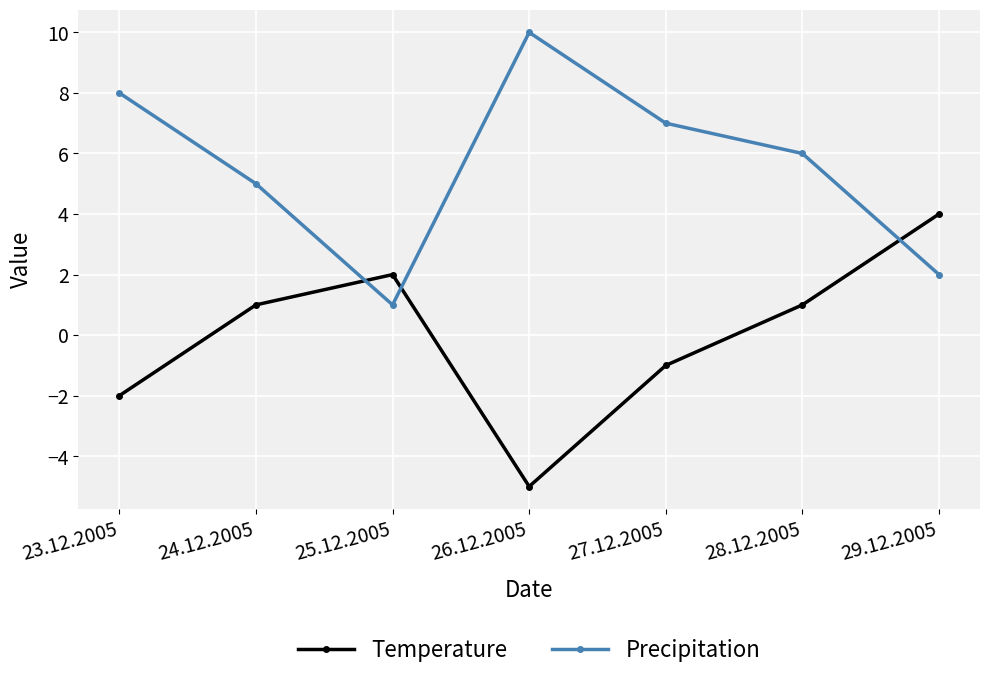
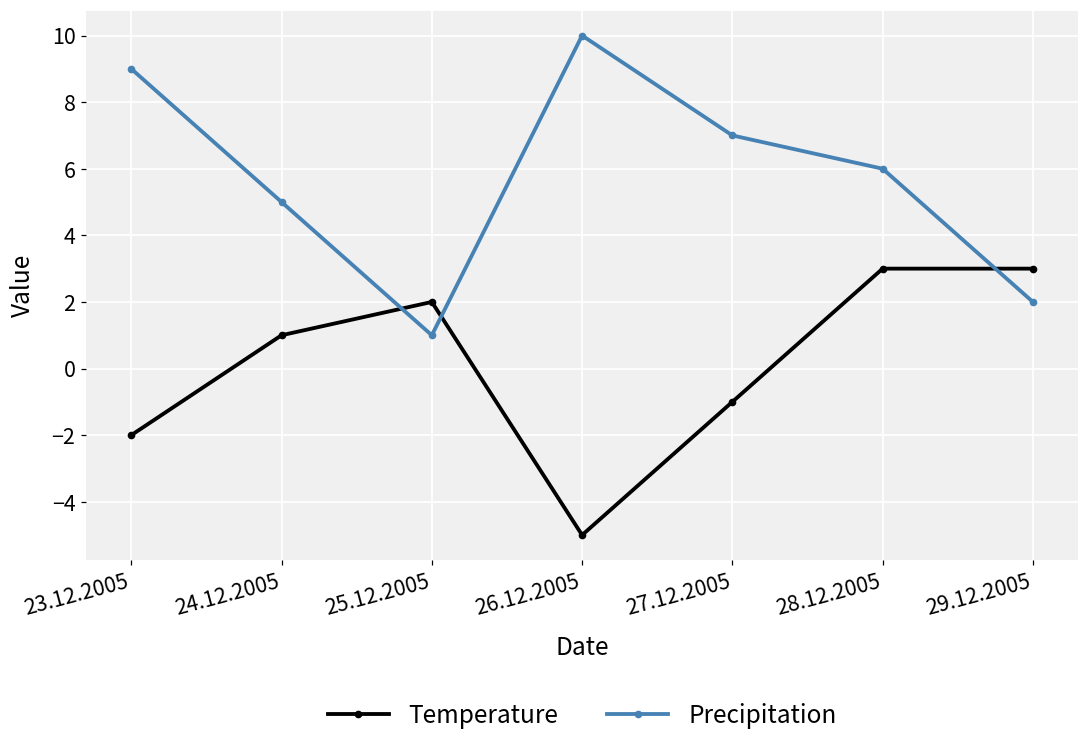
  {
    "Temperature": {
      "23.12.2005": -2,
      "24.12.2005": 1,
      "25.12.2005": 2,
      "26.12.2005": -5,
      "27.12.2005": -1,
-     "28.12.2005": 1,
-     "29.12.2005": 4
+     "28.12.2005": 3,
+     "29.12.2005": 3
    },
    "Precipitation": {
-     "23.12.2005": 8,
+     "23.12.2005": 9,
      "24.12.2005": 5,
      "25.12.2005": 1,
      "26.12.2005": 10,
      "27.12.2005": 7,
      "28.12.2005": 6,
      "29.12.2005": 2
    }
  }
